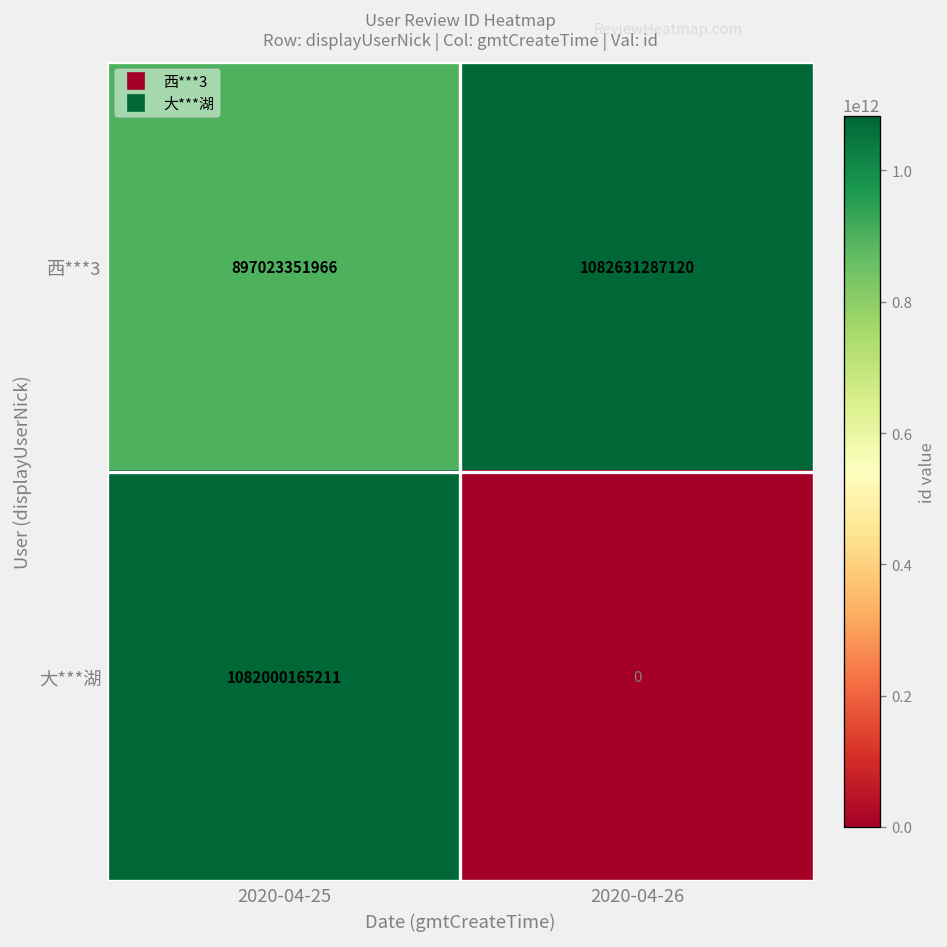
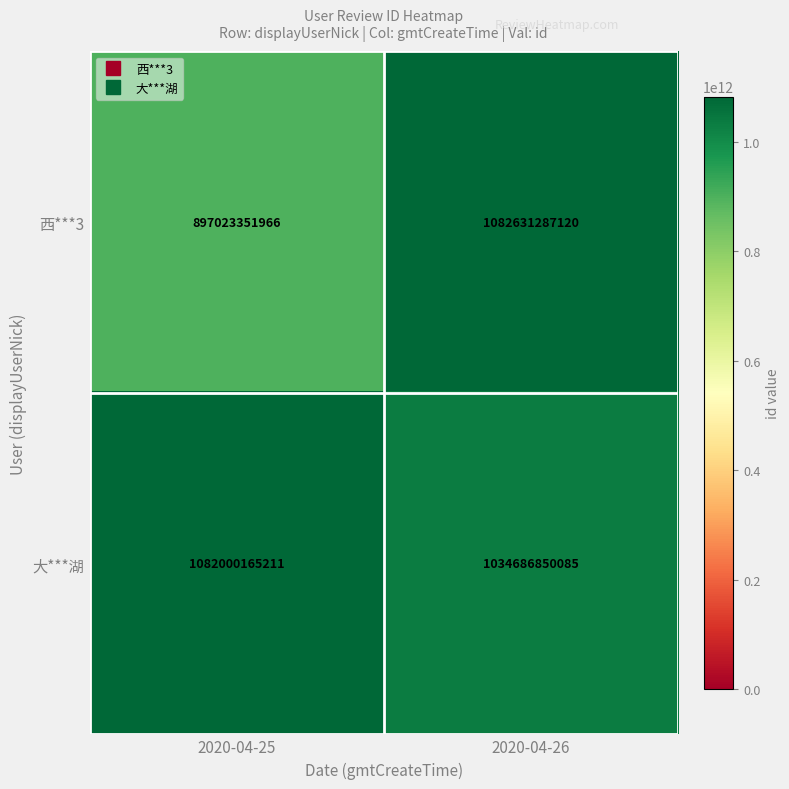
  {
    "西***3": {
      "2020-04-25": 897023351966,
      "2020-04-26": 1082631287120
    },
    "大***湖": {
      "2020-04-25": 1082000165211,
-     "2020-04-26": 0
+     "2020-04-26": 1034686850085
    }
  }
